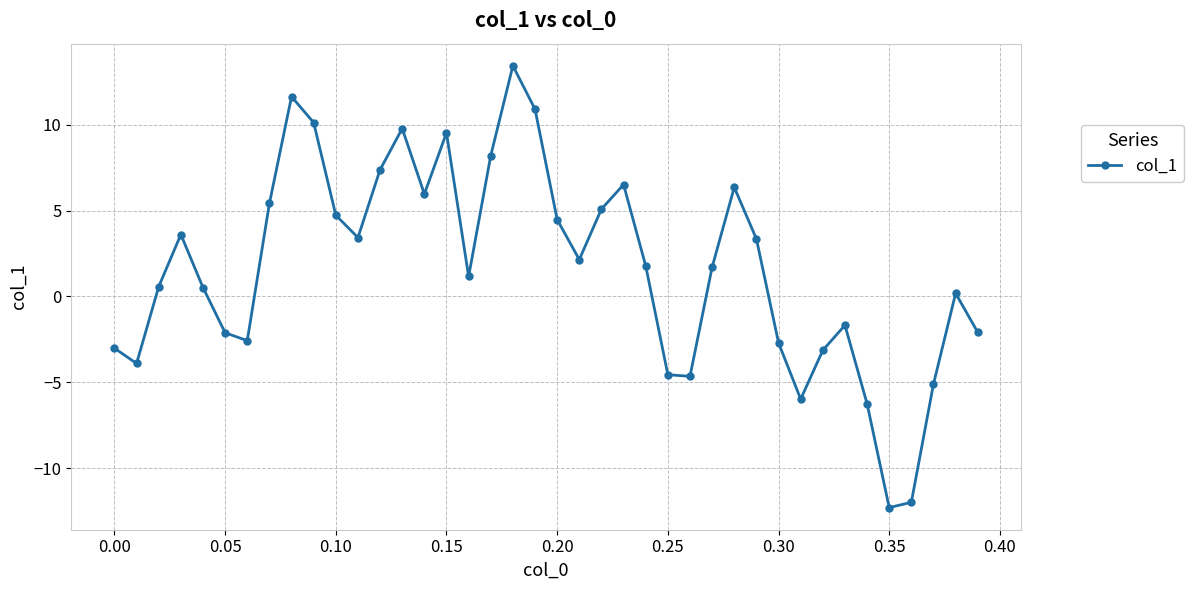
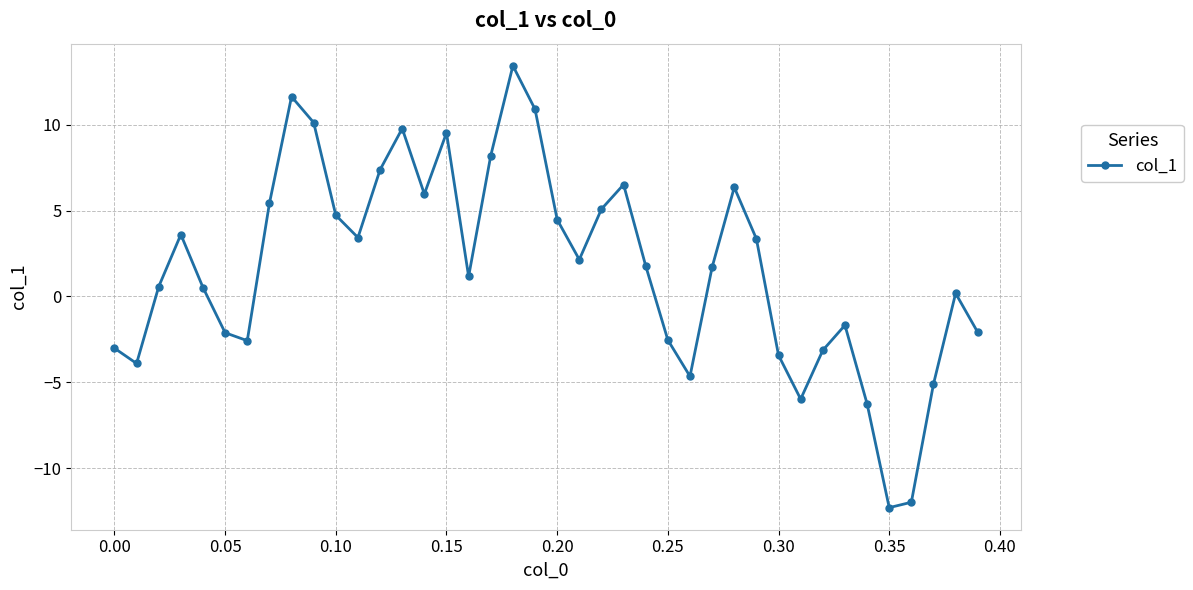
  {
    "0.00": -3.0,
    "0.05": -2.1,
    "0.10": 4.7,
    "0.15": 9.5,
    "0.20": 4.5,
-   "0.25": -4.6,
-   "0.30": -2.7,
+   "0.25": -2.5,
+   "0.30": -3.4,
    "0.35": -12.3
  }
